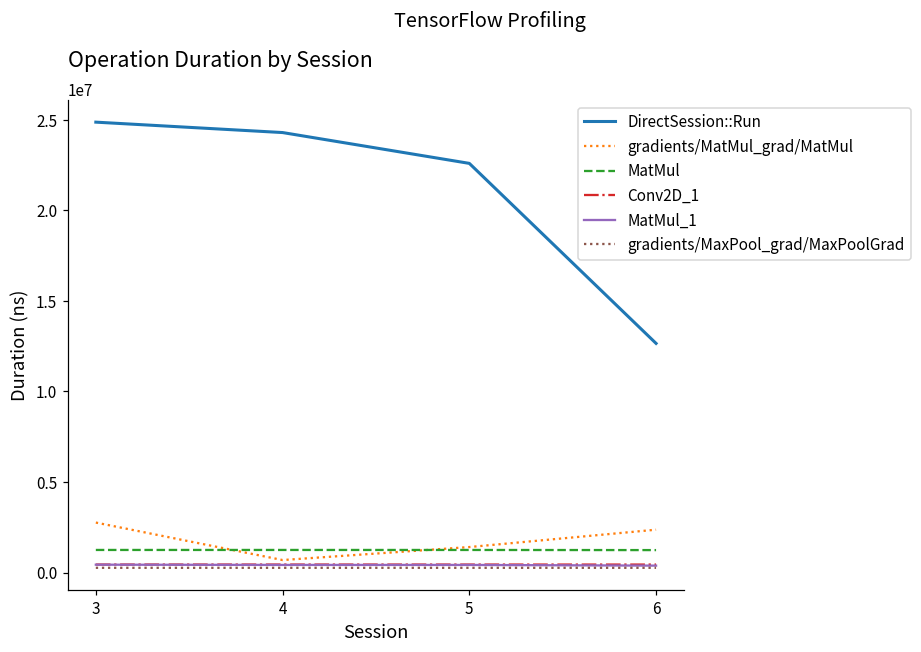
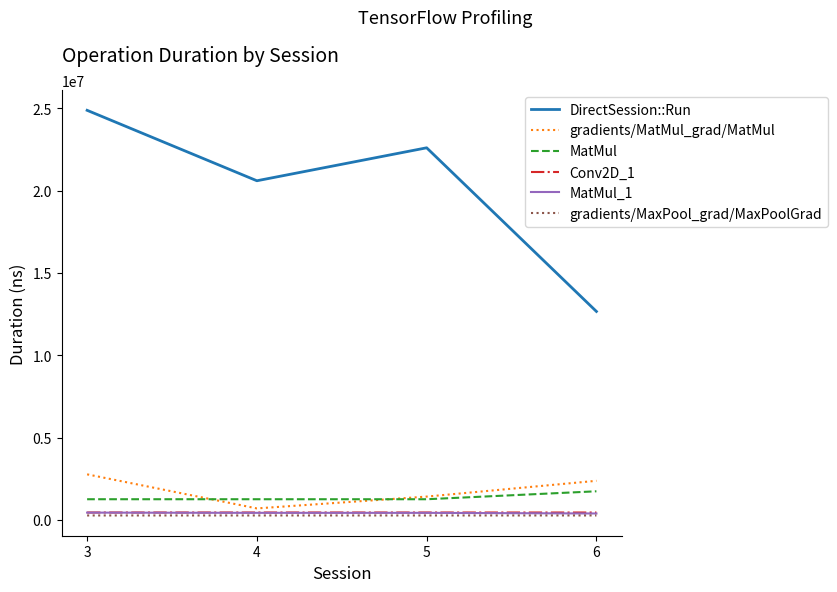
  {
    "DirectSession::Run": {
      "3": 24900000,
-     "4": 24300000,
+     "4": 20600000,
      "5": 22600000,
      "6": 12700000
    },
    "gradients/MatMul_grad/MatMul": {
      "3": 2800000,
      "4": 700000,
      "5": 1400000,
      "6": 2400000
    },
    "MatMul": {
      "3": 1300000,
      "4": 1300000,
      "5": 1300000,
-     "6": 1200000
+     "6": 1700000
    },
    "MatMul_1": {
      "3": 400000,
      "4": 400000,
      "5": 400000,
      "6": 400000
    },
    "gradients/MaxPool_grad/MaxPoolGrad": {
      "3": 300000,
      "4": 300000,
      "5": 300000
    }
  }
